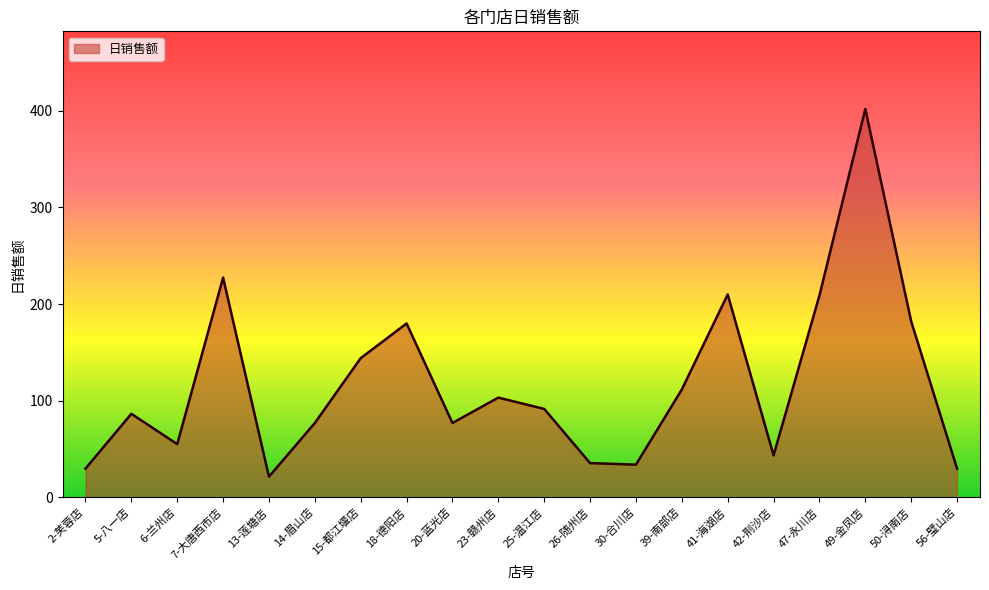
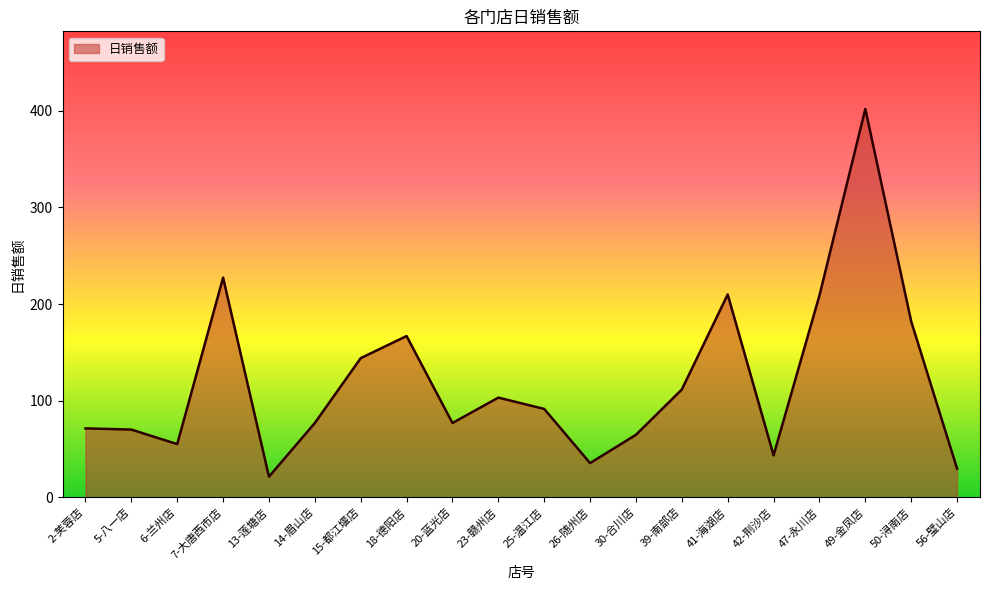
  {
-   "2-芙蓉店": 30,
-   "5-八一店": 90,
+   "2-芙蓉店": 70,
+   "5-八一店": 70,
    "6-兰州店": 50,
    "7-大唐西市店": 230,
    "13-莲塘店": 20,
    "14-眉山店": 80,
    "15-都江堰店": 140,
-   "18-德阳店": 180,
+   "18-德阳店": 170,
    "20-蓝光店": 80,
    "23-赣州店": 100,
    "25-温江店": 90,
    "26-随州店": 40,
-   "30-合川店": 30,
+   "30-合川店": 60,
    "39-南部店": 110,
    "41-海湖店": 210,
    "42-荆沙店": 40,
    "47-永川店": 210,
    "49-金凤店": 400,
    "50-浔南店": 180,
    "56-璧山店": 30
  }
